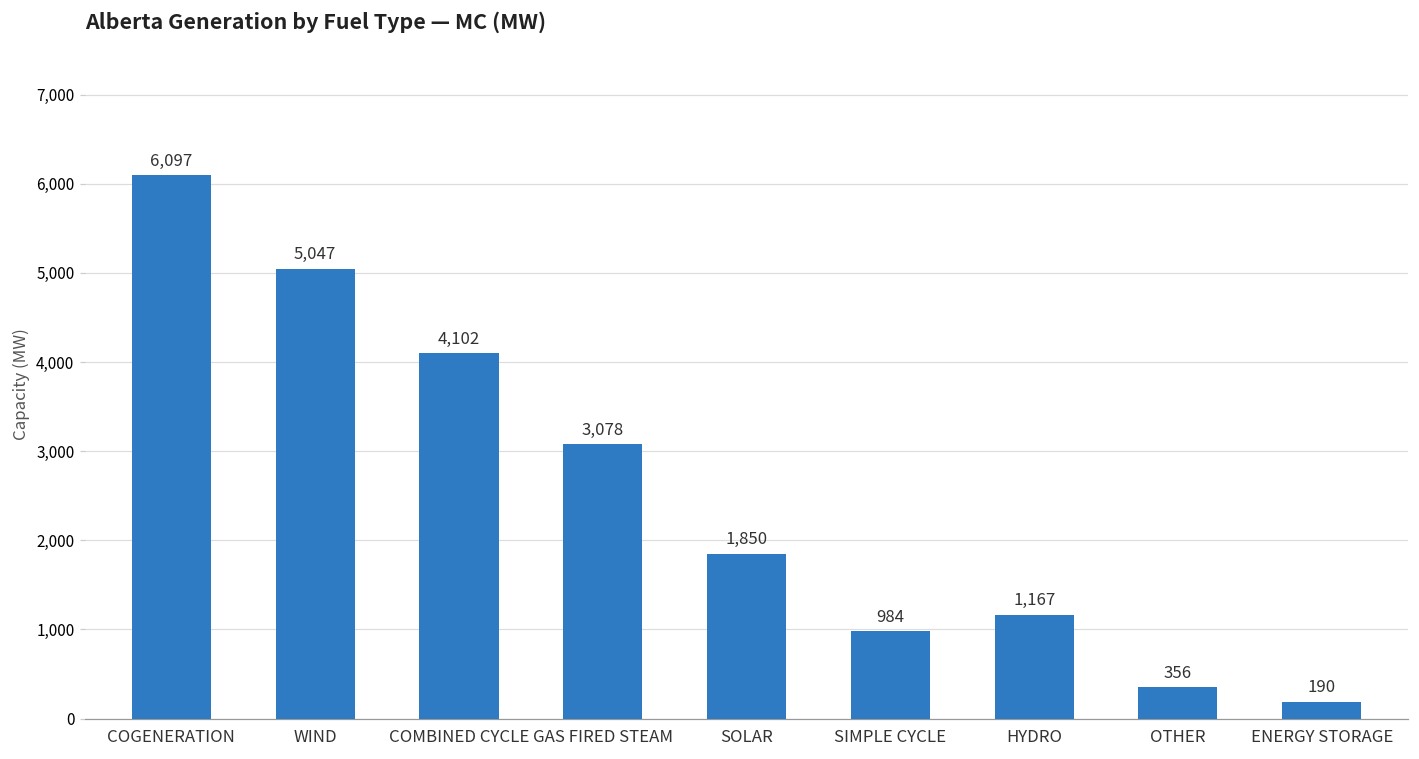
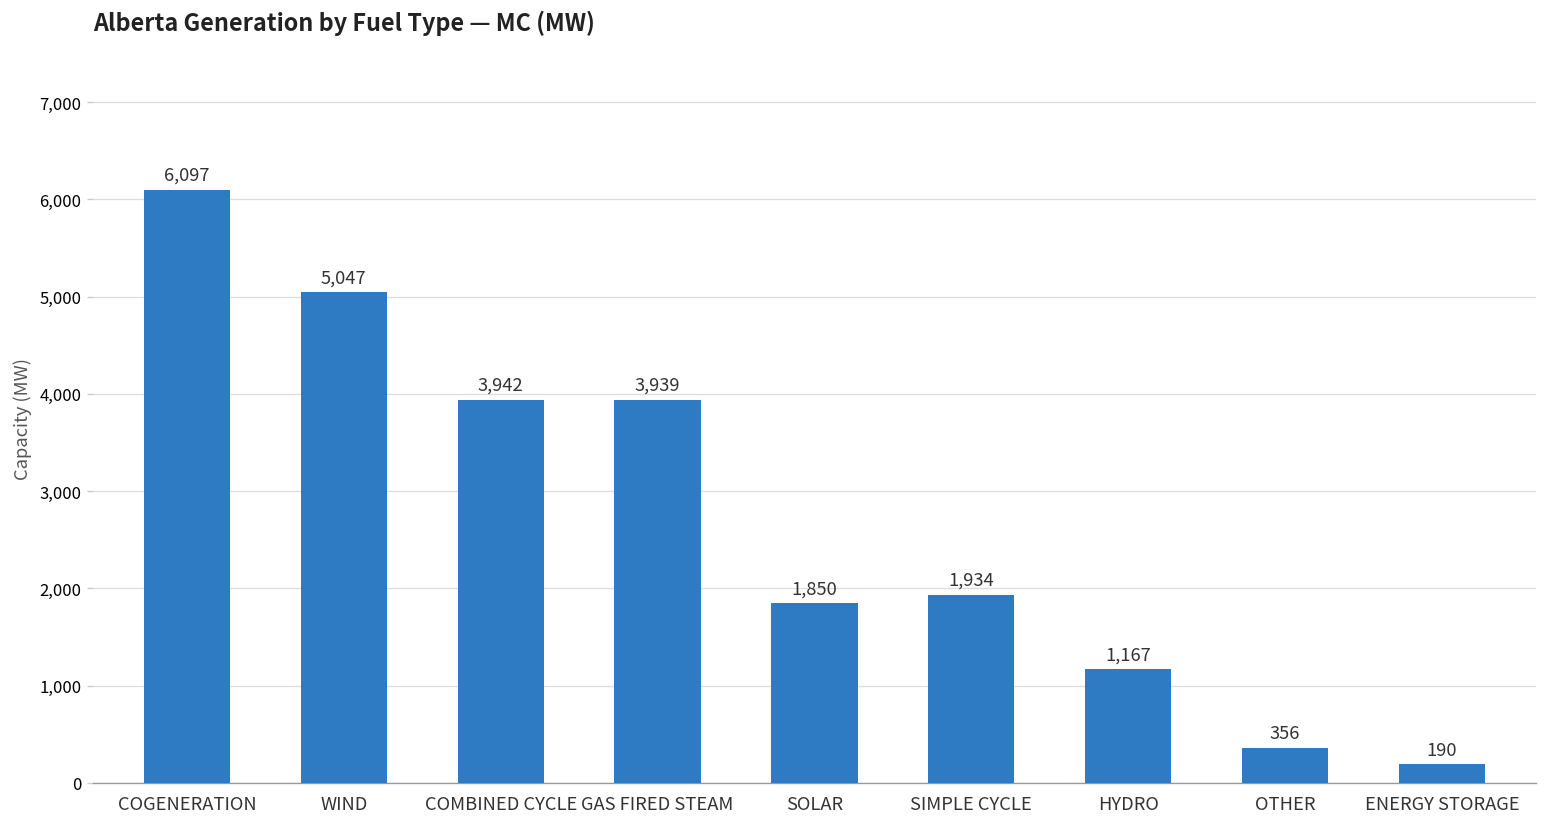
  {
    "COGENERATION": "6,097",
    "WIND": "5,047",
-   "COMBINED CYCLE": "4,102",
-   "GAS FIRED STEAM": "3,078",
+   "COMBINED CYCLE": "3,942",
+   "GAS FIRED STEAM": "3,939",
    "SOLAR": "1,850",
-   "SIMPLE CYCLE": "984",
+   "SIMPLE CYCLE": "1,934",
    "HYDRO": "1,167",
    "OTHER": "356",
    "ENERGY STORAGE": "190"
  }
